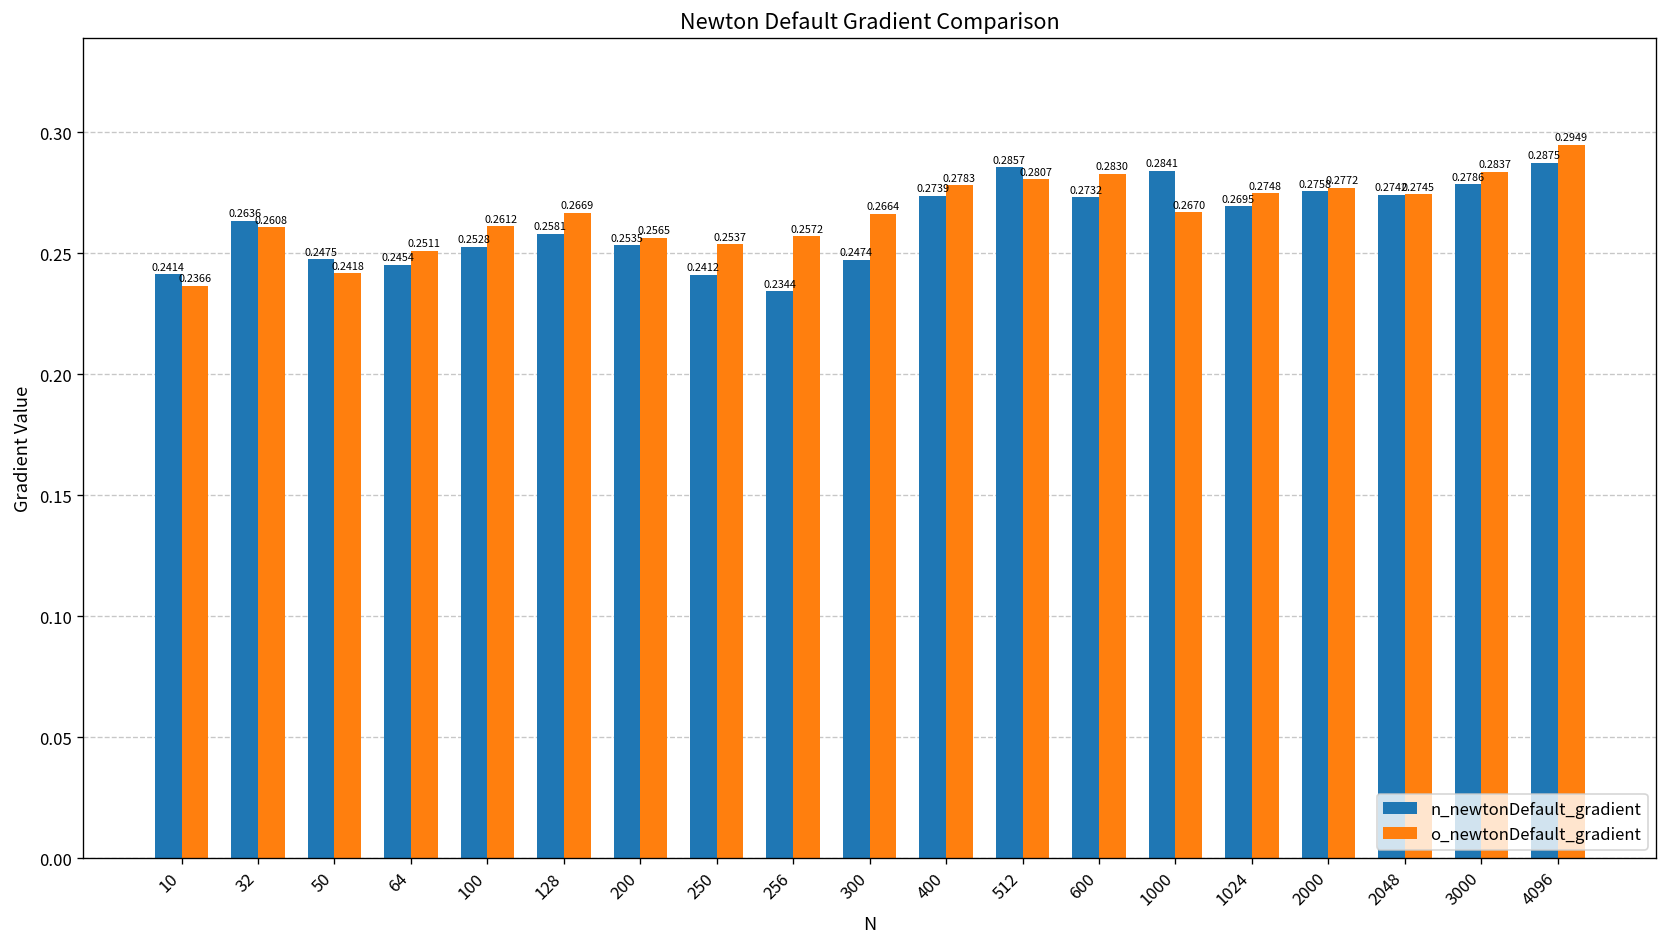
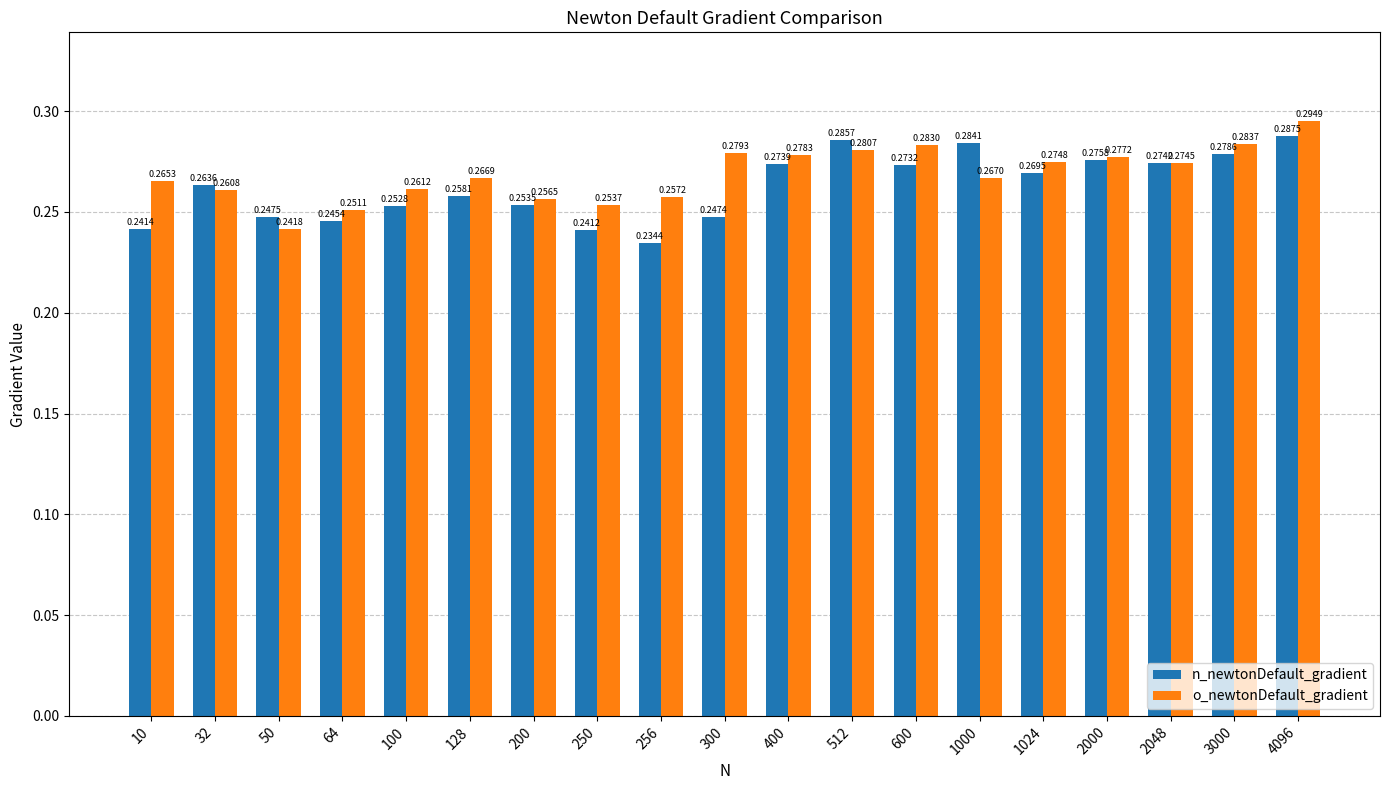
  {
    "n_newtonDefault_gradient": {
      "10": 0.2414,
      "32": 0.2636,
      "50": 0.2475,
      "64": 0.2454,
      "100": 0.2528,
      "128": 0.2581,
      "200": 0.2535,
      "250": 0.2412,
      "256": 0.2344,
      "300": 0.2474,
      "400": 0.2739,
      "512": 0.2857,
      "600": 0.2732,
      "1000": 0.2841,
      "1024": 0.2695,
      "2000": 0.2758,
      "3000": 0.2786,
      "4096": 0.2875
    },
    "o_newtonDefault_gradient": {
-     "10": 0.2366,
+     "10": 0.2653,
      "32": 0.2608,
      "50": 0.2418,
      "64": 0.2511,
      "100": 0.2612,
      "128": 0.2669,
      "200": 0.2565,
      "250": 0.2537,
      "256": 0.2572,
-     "300": 0.2664,
+     "300": 0.2793,
      "400": 0.2783,
      "512": 0.2807,
      "600": 0.2830,
      "1000": 0.2670,
      "1024": 0.2748,
      "2000": 0.2772,
      "3000": 0.2837,
      "4096": 0.2949
    }
  }
